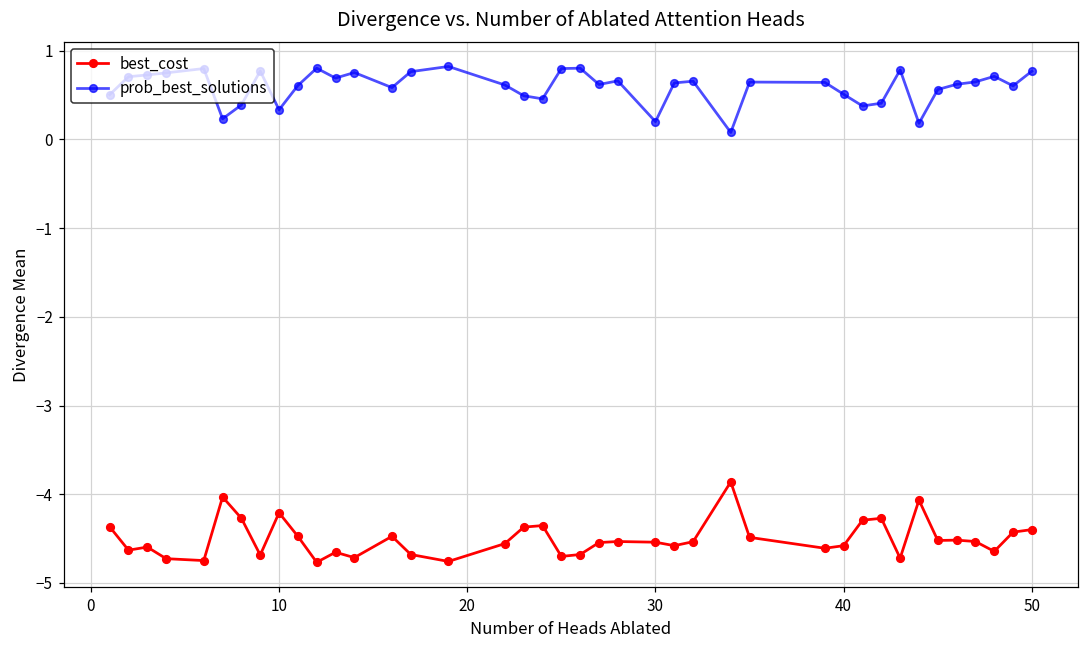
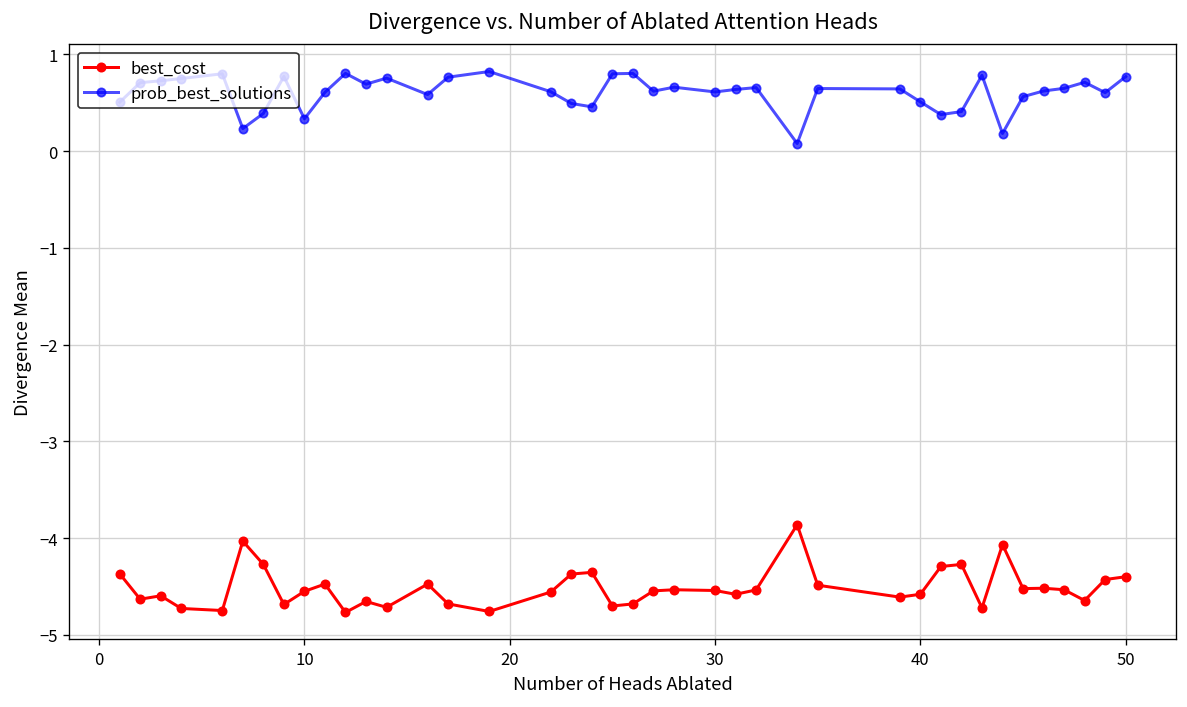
  {
    "best_cost": {
-     "10": -4.2,
+     "10": -4.5,
      "30": -4.5,
      "40": -4.6,
      "50": -4.4
    },
    "prob_best_solutions": {
      "10": 0.3,
-     "30": 0.2,
+     "30": 0.6,
      "40": 0.5,
      "50": 0.8
    }
  }
